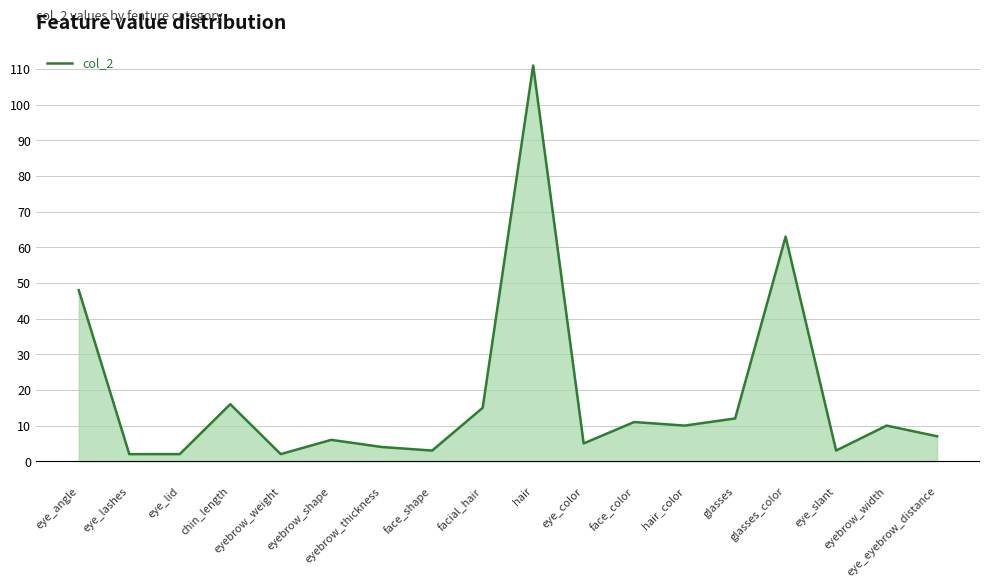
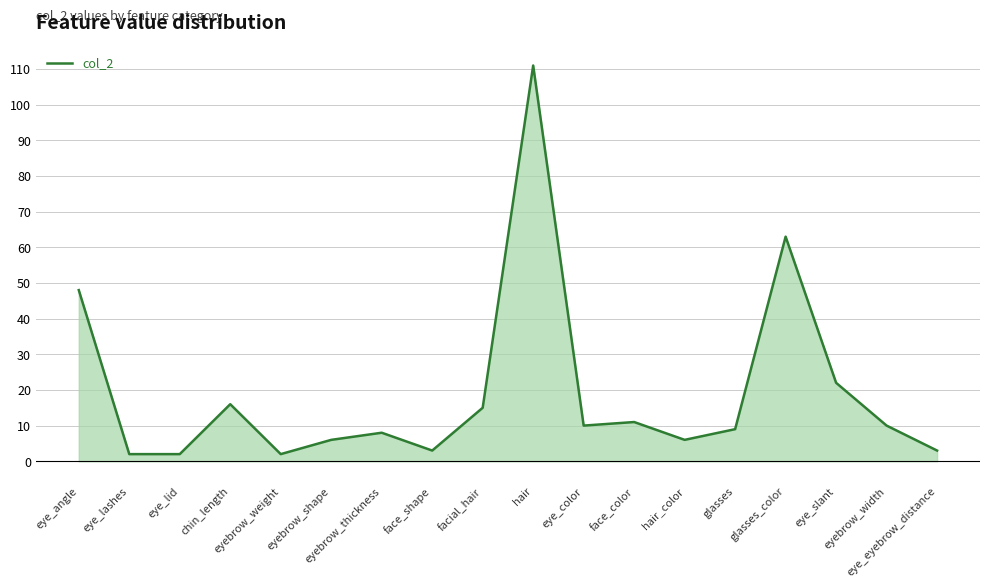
  {
    "eye_angle": 48,
    "eye_lashes": 2,
    "eye_lid": 2,
    "chin_length": 16,
    "eyebrow_weight": 2,
    "eyebrow_shape": 6,
-   "eyebrow_thickness": 4,
+   "eyebrow_thickness": 8,
    "face_shape": 3,
    "facial_hair": 15,
    "hair": 111,
-   "eye_color": 5,
+   "eye_color": 10,
    "face_color": 11,
-   "hair_color": 10,
-   "glasses": 12,
+   "hair_color": 6,
+   "glasses": 9,
    "glasses_color": 63,
-   "eye_slant": 3,
+   "eye_slant": 22,
    "eyebrow_width": 10,
-   "eye_eyebrow_distance": 7
+   "eye_eyebrow_distance": 3
  }
